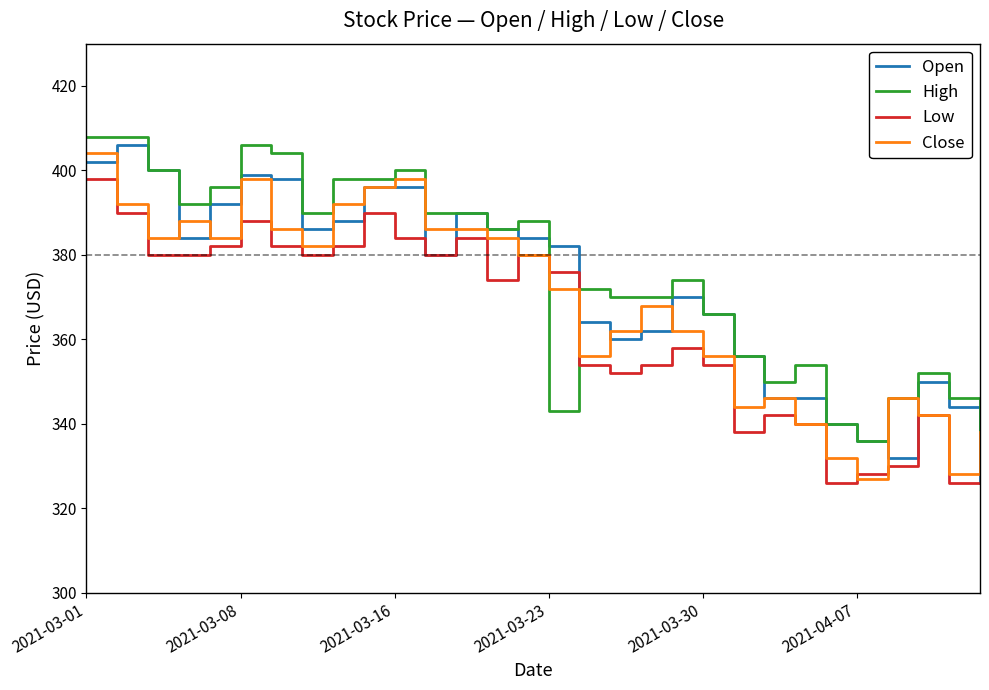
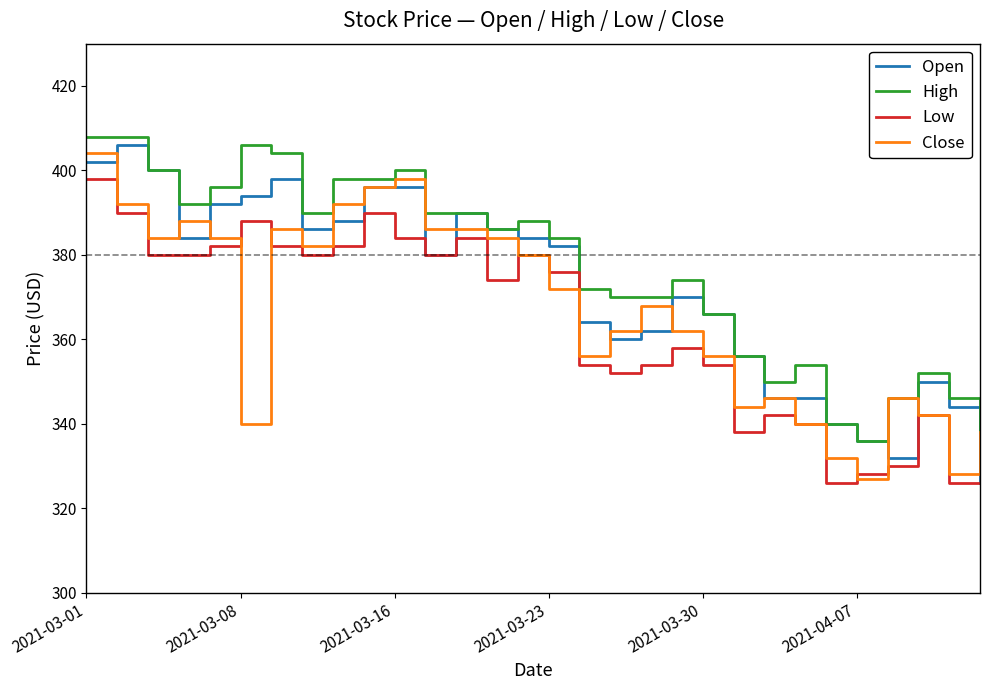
  {
    "Open": {
      "2021-03-01": 402,
-     "2021-03-08": 399,
+     "2021-03-08": 394,
      "2021-03-16": 396,
      "2021-03-23": 382
    },
    "High": {
      "2021-03-01": 408,
      "2021-03-08": 406,
      "2021-03-16": 400,
-     "2021-03-23": 343
+     "2021-03-23": 384
    },
    "Low": {
      "2021-03-01": 398,
      "2021-03-08": 388,
      "2021-03-16": 384,
      "2021-03-23": 376,
      "2021-03-30": 354,
      "2021-04-07": 328
    },
    "Close": {
      "2021-03-01": 404,
-     "2021-03-08": 398,
+     "2021-03-08": 340,
      "2021-03-16": 398,
      "2021-03-23": 372,
      "2021-03-30": 356,
      "2021-04-07": 327
    }
  }
